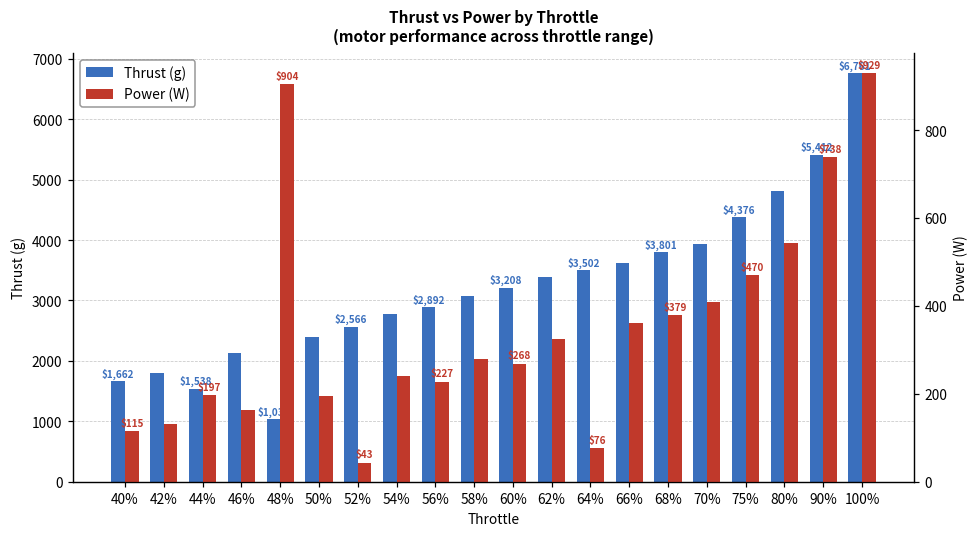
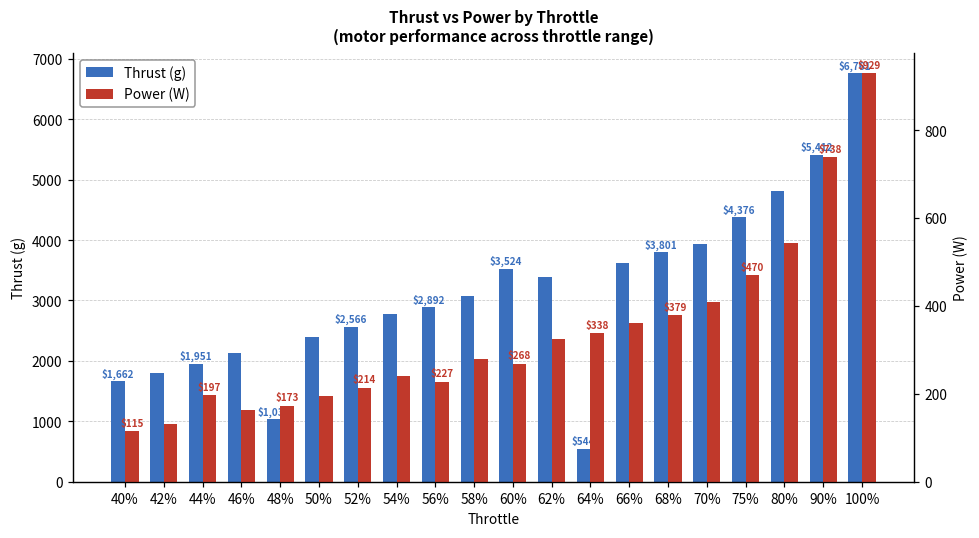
  {
    "Thrust (g)": {
      "40%": "$1,662",
-     "44%": "$1,538",
+     "44%": "$1,951",
      "48%": "$1,035",
      "52%": "$2,566",
      "56%": "$2,892",
-     "60%": "$3,208",
-     "64%": "$3,502",
+     "60%": "$3,524",
+     "64%": "$544",
      "68%": "$3,801",
      "75%": "$4,376"
    },
    "Power (W)": {
      "40%": "$115",
      "44%": "$197",
-     "48%": "$904",
-     "52%": "$43",
+     "48%": "$173",
+     "52%": "$214",
      "56%": "$227",
      "60%": "$268",
-     "64%": "$76",
+     "64%": "$338",
      "68%": "$379",
      "75%": "$470"
    }
  }
